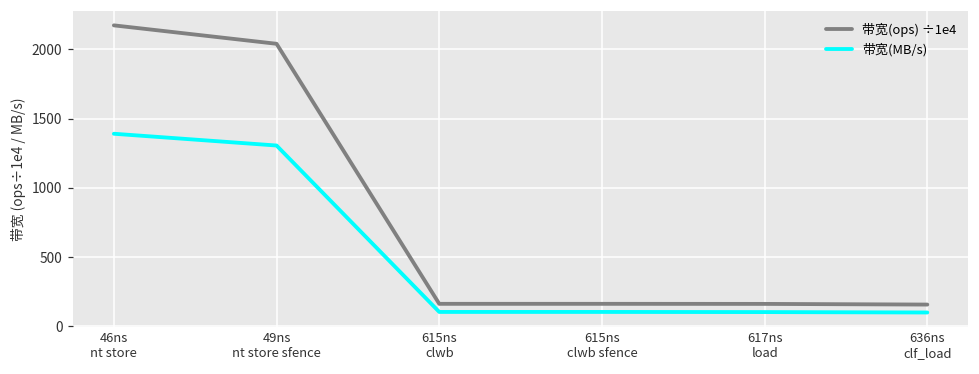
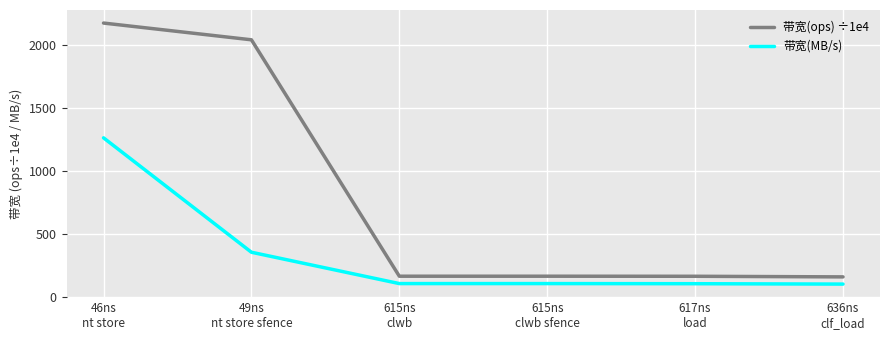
  {
    "带宽(ops) ÷1e4": {
      "46ns nt store": 2170,
      "49ns nt store sfence": 2040,
      "615ns clwb": 160,
      "615ns clwb sfence": 160,
      "617ns load": 160,
      "636ns clf_load": 160
    },
    "带宽(MB/s)": {
-     "46ns nt store": 1390,
-     "49ns nt store sfence": 1310,
+     "46ns nt store": 1260,
+     "49ns nt store sfence": 350,
      "615ns clwb": 100,
      "615ns clwb sfence": 100,
      "617ns load": 100,
      "636ns clf_load": 100
    }
  }
